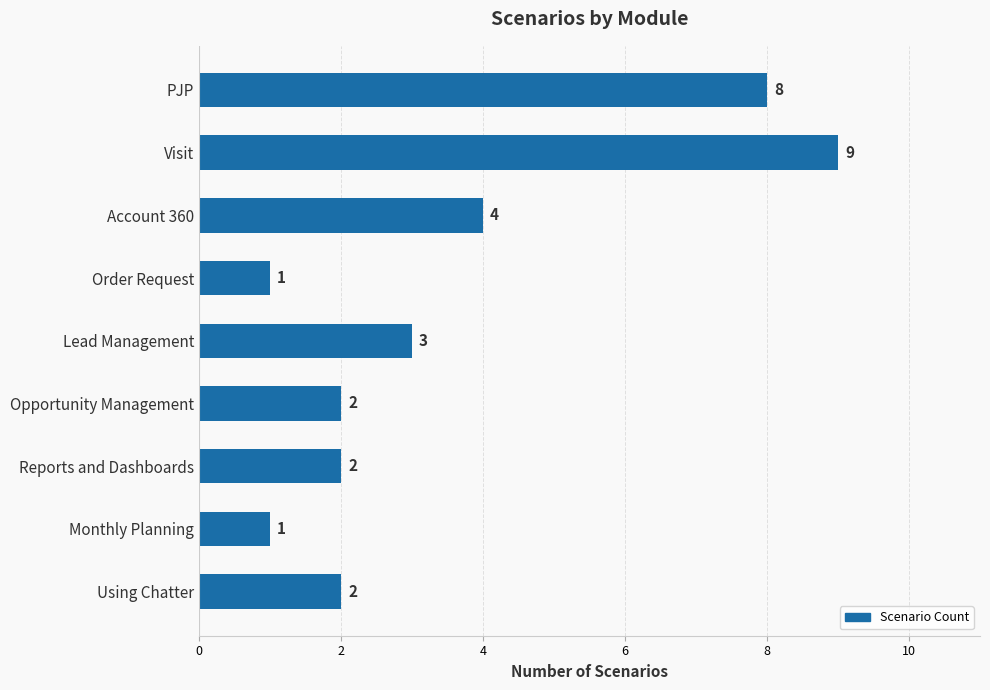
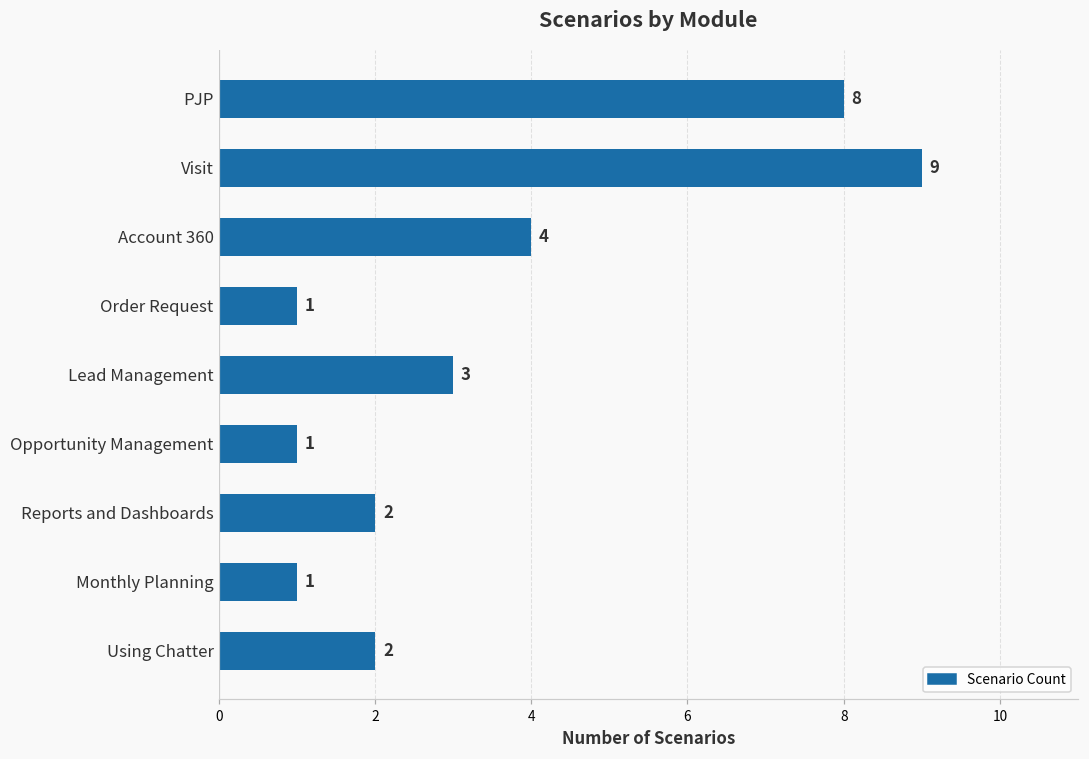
  {
    "PJP": 8,
    "Visit": 9,
    "Account 360": 4,
    "Order Request": 1,
    "Lead Management": 3,
-   "Opportunity Management": 2,
+   "Opportunity Management": 1,
    "Reports and Dashboards": 2,
    "Monthly Planning": 1,
    "Using Chatter": 2
  }
